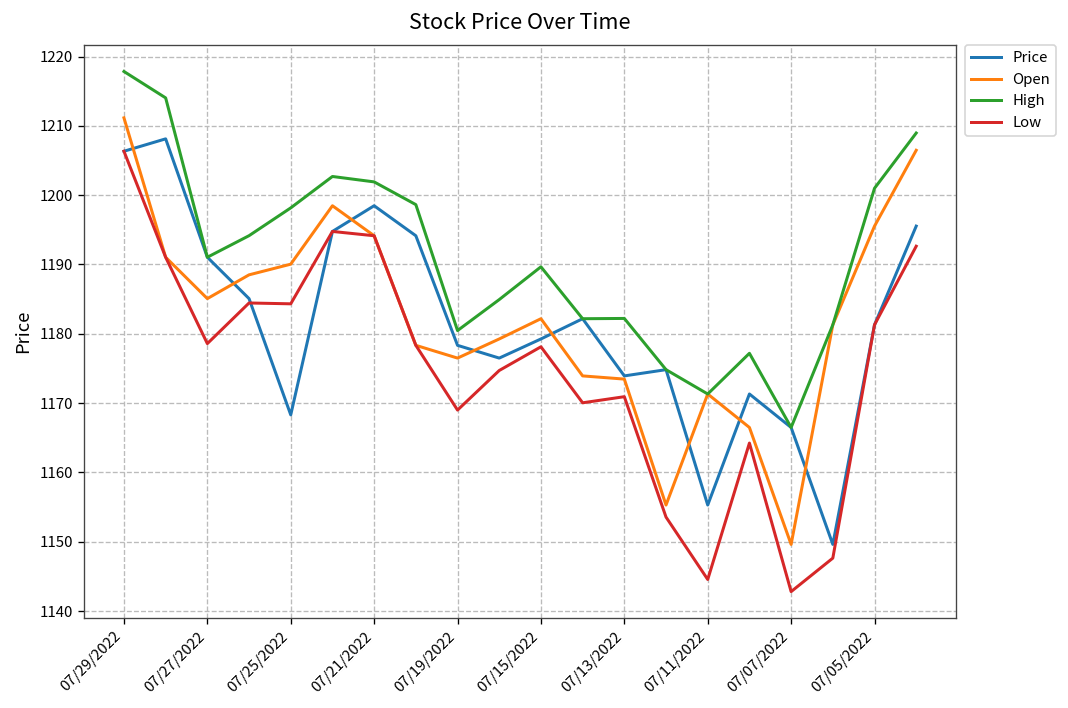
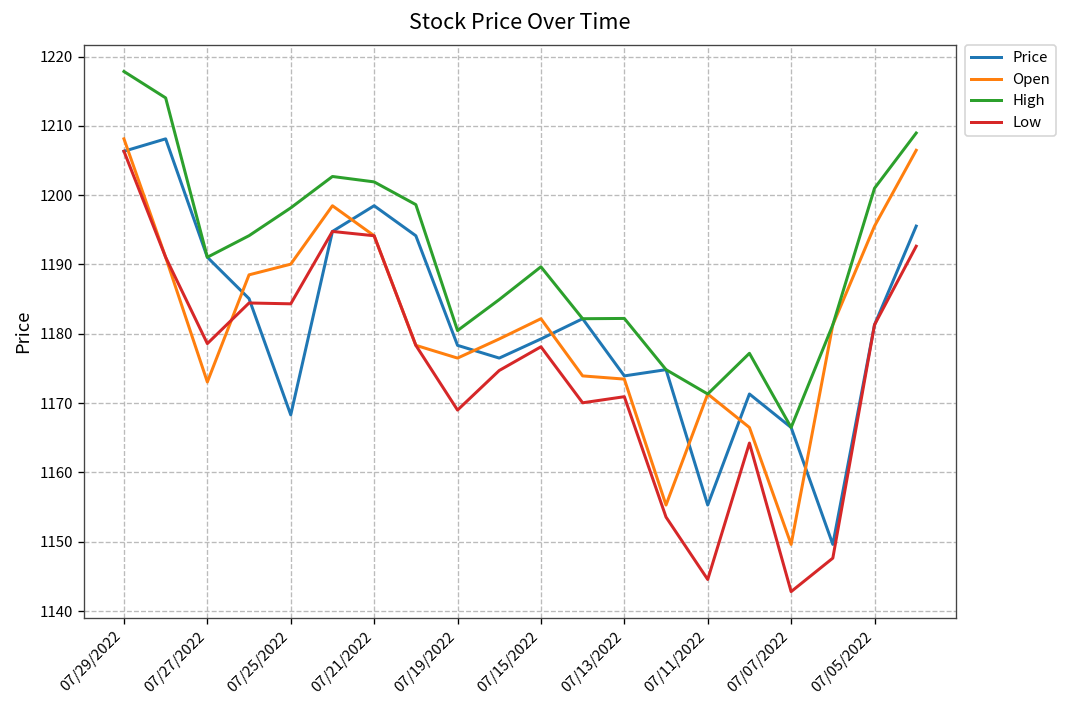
  {
    "Price": {
      "07/25/2022": 1168,
      "07/21/2022": 1198,
      "07/19/2022": 1178,
      "07/15/2022": 1179,
      "07/13/2022": 1174,
      "07/11/2022": 1155
    },
    "Open": {
-     "07/29/2022": 1211,
-     "07/27/2022": 1185,
+     "07/29/2022": 1208,
+     "07/27/2022": 1173,
      "07/25/2022": 1190,
      "07/19/2022": 1176,
      "07/15/2022": 1182,
      "07/13/2022": 1173,
      "07/07/2022": 1150,
      "07/05/2022": 1196
    },
    "High": {
      "07/29/2022": 1218,
      "07/25/2022": 1198,
      "07/21/2022": 1202,
      "07/19/2022": 1180,
      "07/15/2022": 1190,
      "07/13/2022": 1182,
      "07/05/2022": 1201
    },
    "Low": {
      "07/27/2022": 1179,
      "07/25/2022": 1184,
      "07/19/2022": 1169,
      "07/15/2022": 1178,
      "07/13/2022": 1171,
      "07/11/2022": 1145,
      "07/07/2022": 1143
    }
  }
